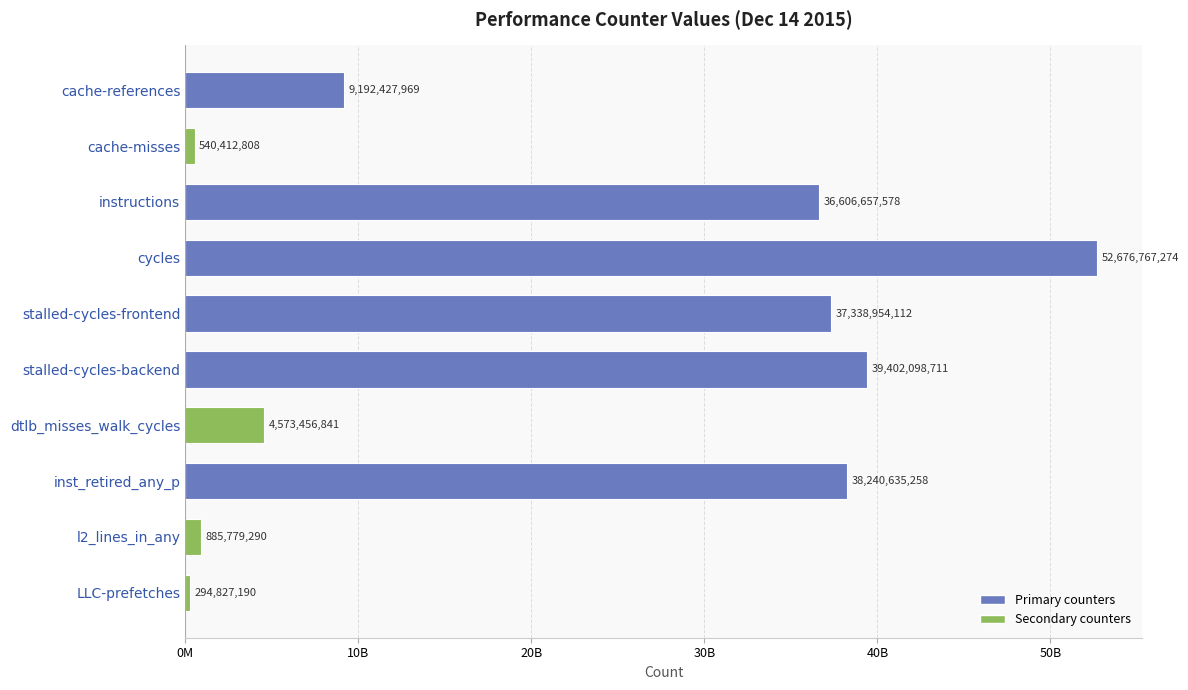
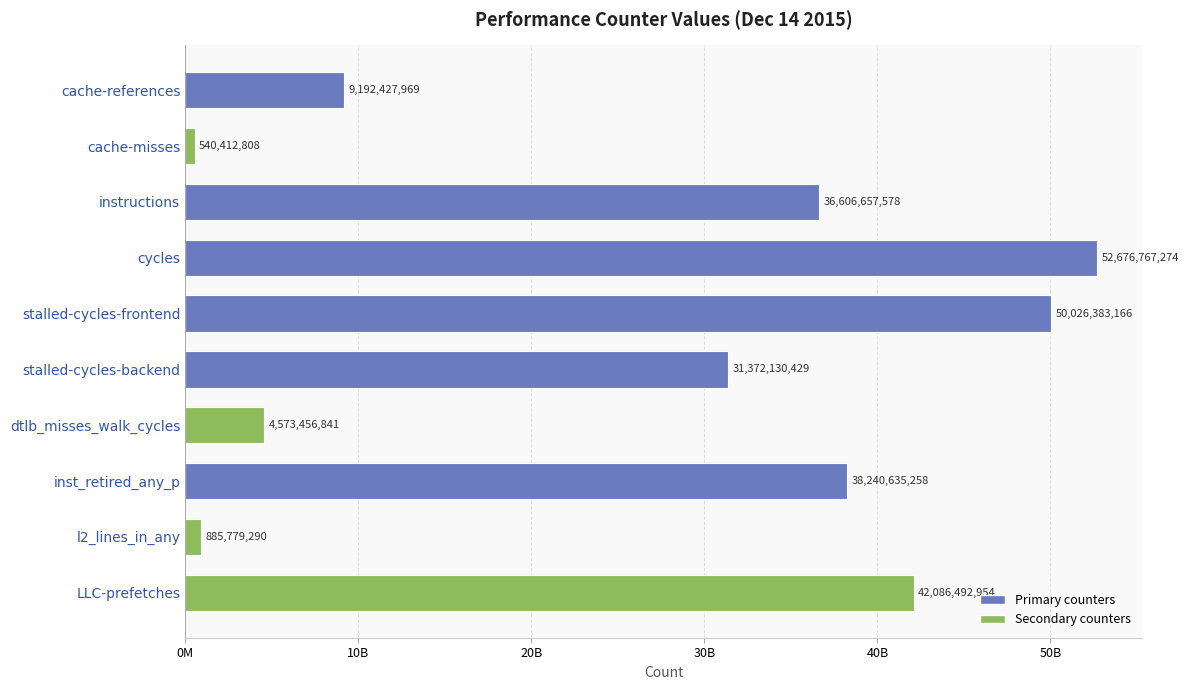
  {
    "cache-references": "9,192,427,969",
    "cache-misses": "540,412,808",
    "instructions": "36,606,657,578",
    "cycles": "52,676,767,274",
-   "stalled-cycles-frontend": "37,338,954,112",
-   "stalled-cycles-backend": "39,402,098,711",
+   "stalled-cycles-frontend": "50,026,383,166",
+   "stalled-cycles-backend": "31,372,130,429",
    "dtlb_misses_walk_cycles": "4,573,456,841",
    "inst_retired_any_p": "38,240,635,258",
    "l2_lines_in_any": "885,779,290",
-   "LLC-prefetches": "294,827,190"
+   "LLC-prefetches": "42,086,492,954"
  }
